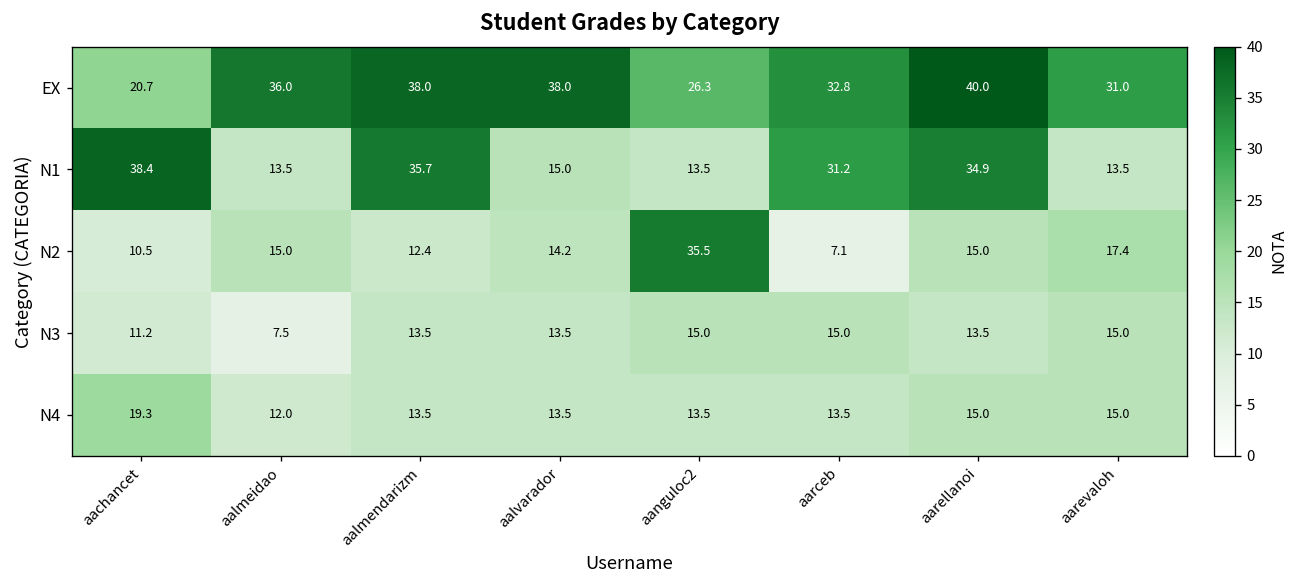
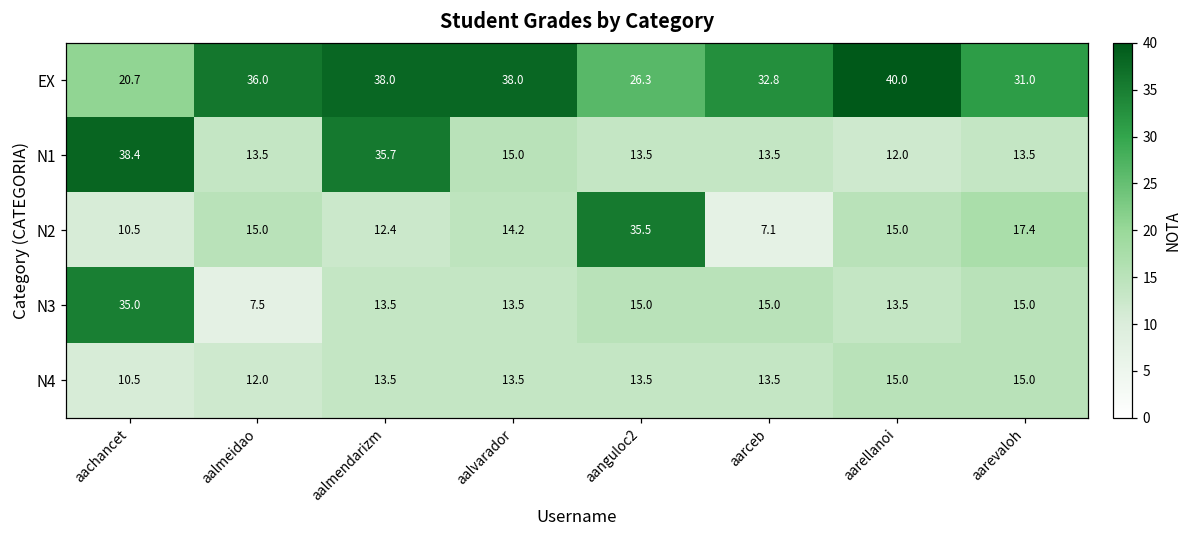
  {
    "EX": {
      "aachancet": 20.7,
      "aalmeidao": 36.0,
      "aalmendarizm": 38.0,
      "aalvarador": 38.0,
      "aanguloc2": 26.3,
      "aarceb": 32.8,
      "aarellanoi": 40.0,
      "aarevaloh": 31.0
    },
    "N1": {
      "aachancet": 38.4,
      "aalmeidao": 13.5,
      "aalmendarizm": 35.7,
      "aalvarador": 15.0,
      "aanguloc2": 13.5,
-     "aarceb": 31.2,
-     "aarellanoi": 34.9,
+     "aarceb": 13.5,
+     "aarellanoi": 12.0,
      "aarevaloh": 13.5
    },
    "N2": {
      "aachancet": 10.5,
      "aalmeidao": 15.0,
      "aalmendarizm": 12.4,
      "aalvarador": 14.2,
      "aanguloc2": 35.5,
      "aarceb": 7.1,
      "aarellanoi": 15.0,
      "aarevaloh": 17.4
    },
    "N3": {
-     "aachancet": 11.2,
+     "aachancet": 35.0,
      "aalmeidao": 7.5,
      "aalmendarizm": 13.5,
      "aalvarador": 13.5,
      "aanguloc2": 15.0,
      "aarceb": 15.0,
      "aarellanoi": 13.5,
      "aarevaloh": 15.0
    },
    "N4": {
-     "aachancet": 19.3,
+     "aachancet": 10.5,
      "aalmeidao": 12.0,
      "aalmendarizm": 13.5,
      "aalvarador": 13.5,
      "aanguloc2": 13.5,
      "aarceb": 13.5,
      "aarellanoi": 15.0,
      "aarevaloh": 15.0
    }
  }
